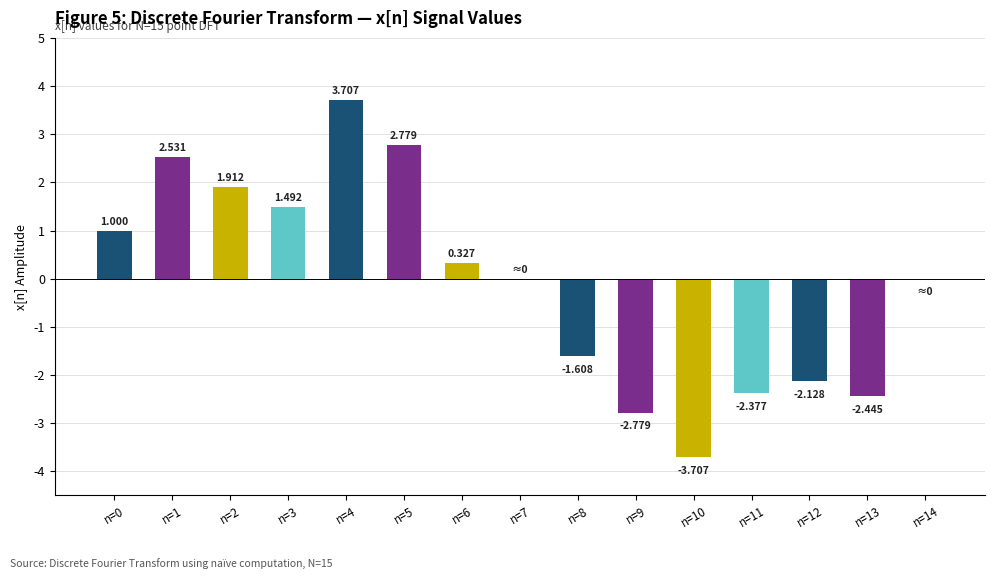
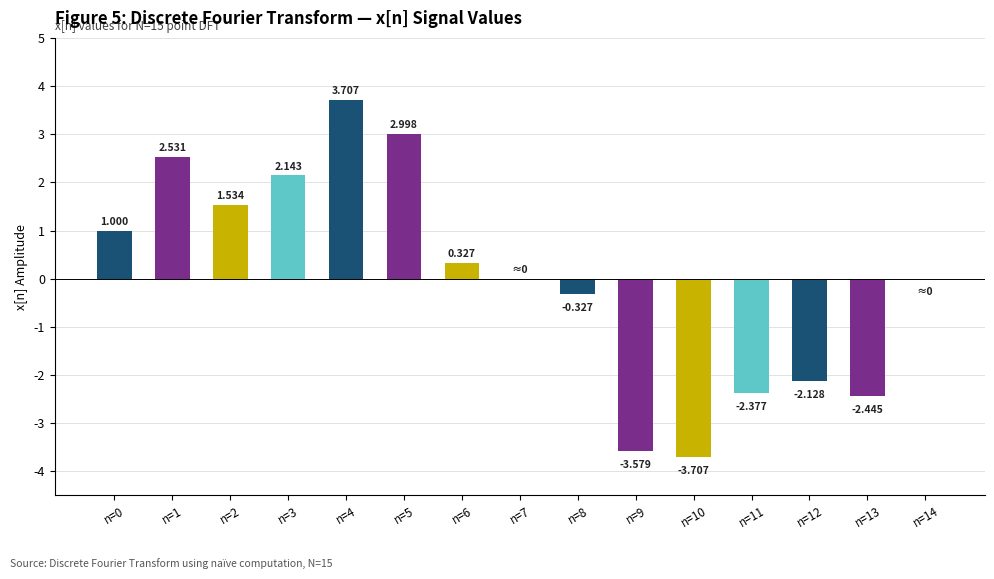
  {
    "n=0": 1.000,
    "n=1": 2.531,
-   "n=2": 1.912,
-   "n=3": 1.492,
+   "n=2": 1.534,
+   "n=3": 2.143,
    "n=4": 3.707,
-   "n=5": 2.779,
+   "n=5": 2.998,
    "n=6": 0.327,
    "n=7": 0,
-   "n=8": -1.608,
-   "n=9": -2.779,
+   "n=8": -0.327,
+   "n=9": -3.579,
    "n=10": -3.707,
    "n=11": -2.377,
    "n=12": -2.128,
    "n=13": -2.445,
    "n=14": 0
  }
